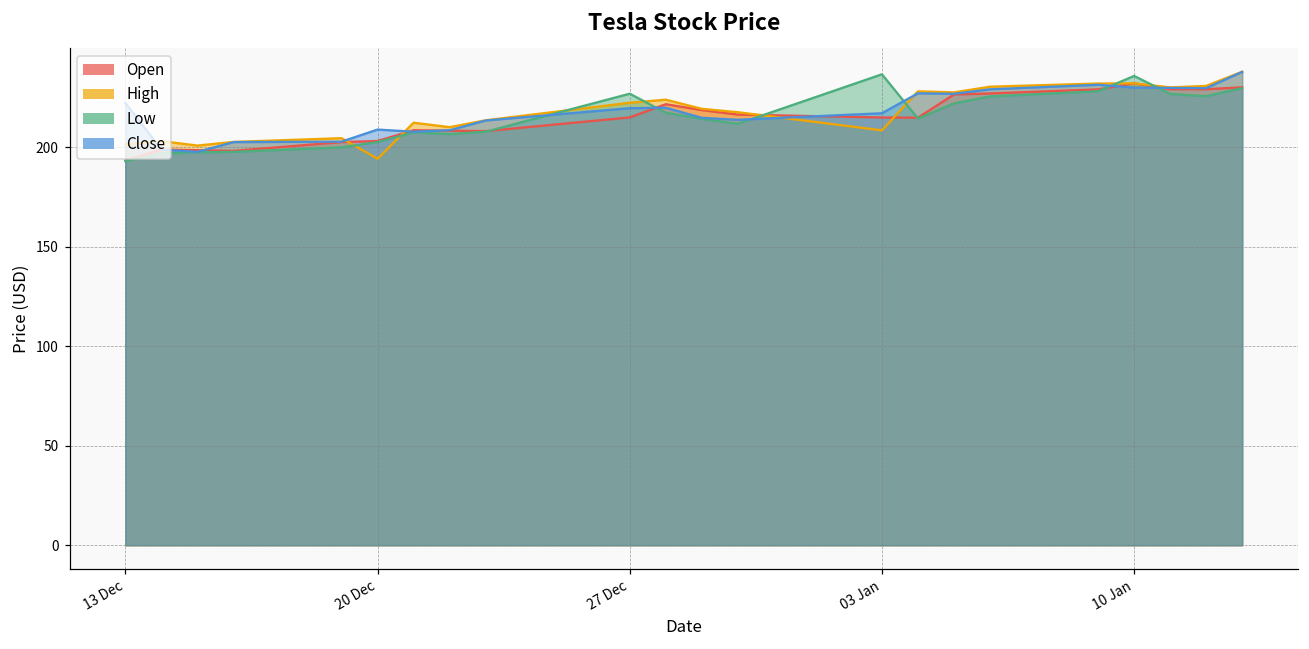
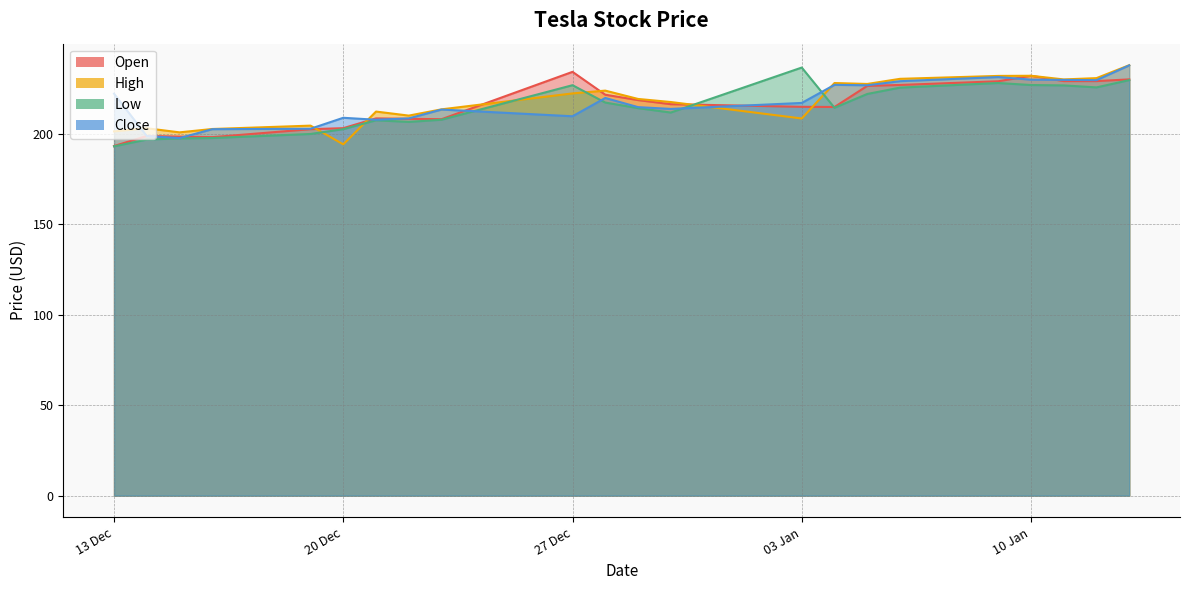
  {
    "Open": {
-     "27 Dec": 215,
+     "27 Dec": 234,
      "03 Jan": 215
    },
    "High": {
      "20 Dec": 194,
      "27 Dec": 222,
      "03 Jan": 208
    },
    "Low": {
      "27 Dec": 227,
      "03 Jan": 237,
-     "10 Jan": 236
+     "10 Jan": 227
    },
    "Close": {
      "20 Dec": 209,
-     "27 Dec": 220,
+     "27 Dec": 210,
      "03 Jan": 217,
      "10 Jan": 230
    }
  }
